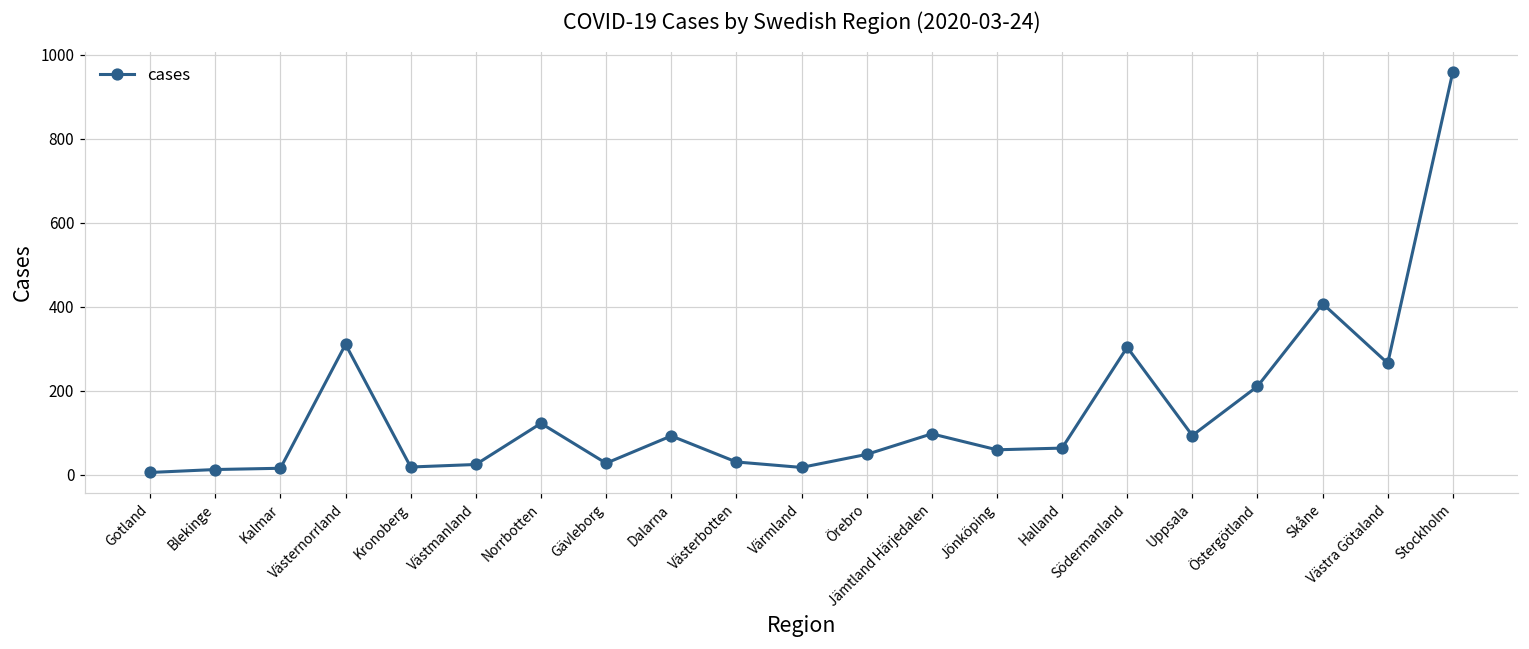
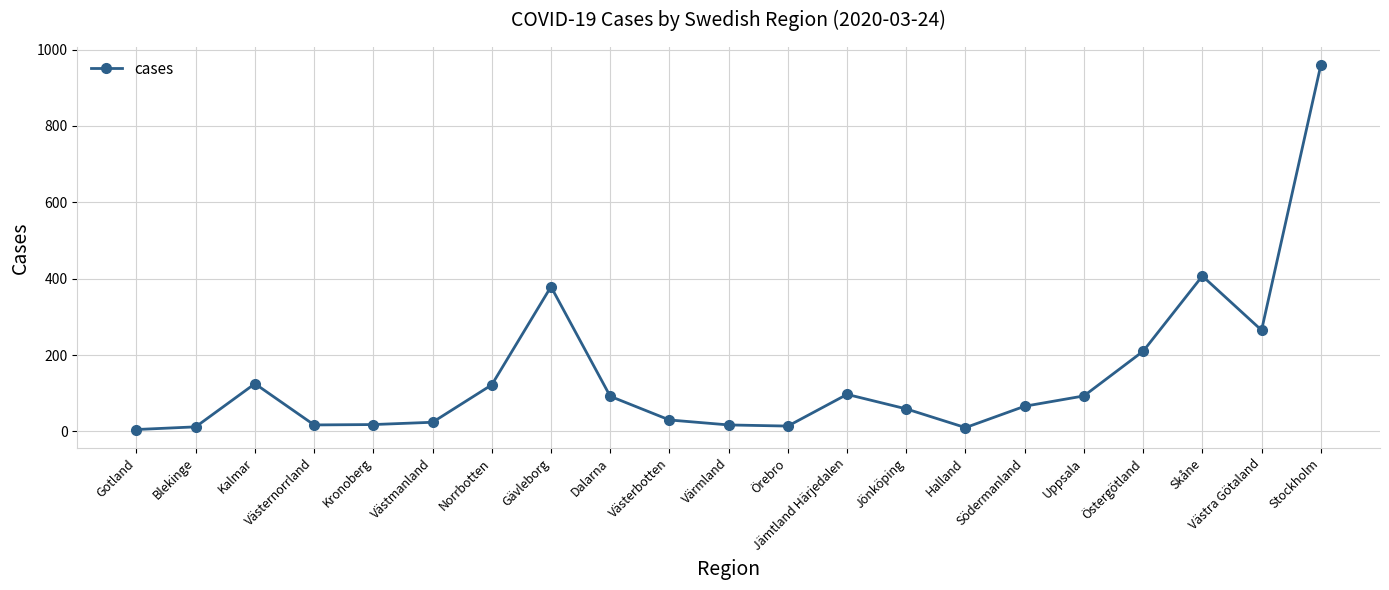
  {
    "Gotland": 10,
    "Blekinge": 10,
-   "Kalmar": 20,
-   "Västernorrland": 310,
+   "Kalmar": 130,
+   "Västernorrland": 20,
    "Kronoberg": 20,
    "Västmanland": 20,
    "Norrbotten": 120,
-   "Gävleborg": 30,
+   "Gävleborg": 380,
    "Dalarna": 90,
    "Västerbotten": 30,
    "Värmland": 20,
-   "Örebro": 50,
+   "Örebro": 10,
    "Jämtland Härjedalen": 100,
    "Jönköping": 60,
-   "Halland": 60,
-   "Södermanland": 300,
+   "Halland": 10,
+   "Södermanland": 70,
    "Uppsala": 90,
    "Östergötland": 210,
    "Skåne": 410,
    "Västra Götaland": 270,
    "Stockholm": 960
  }
